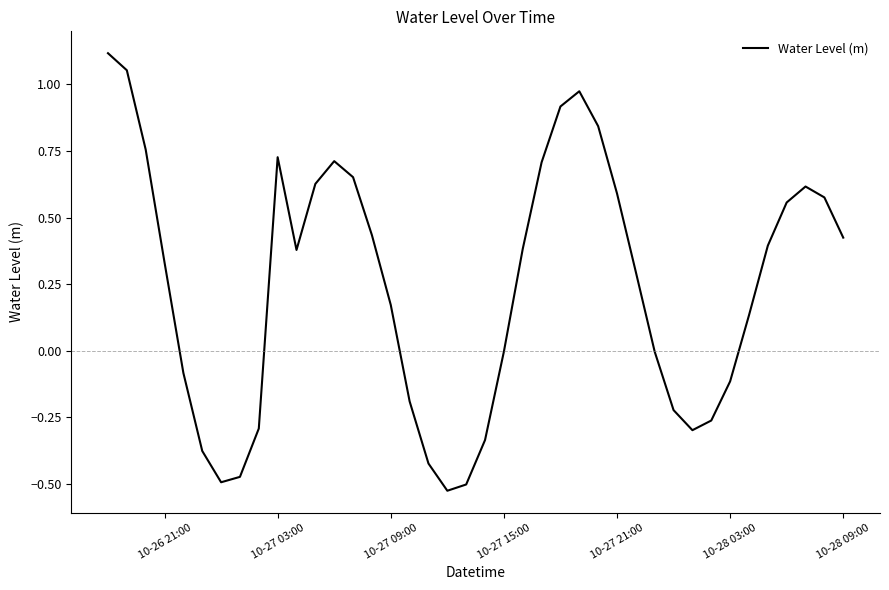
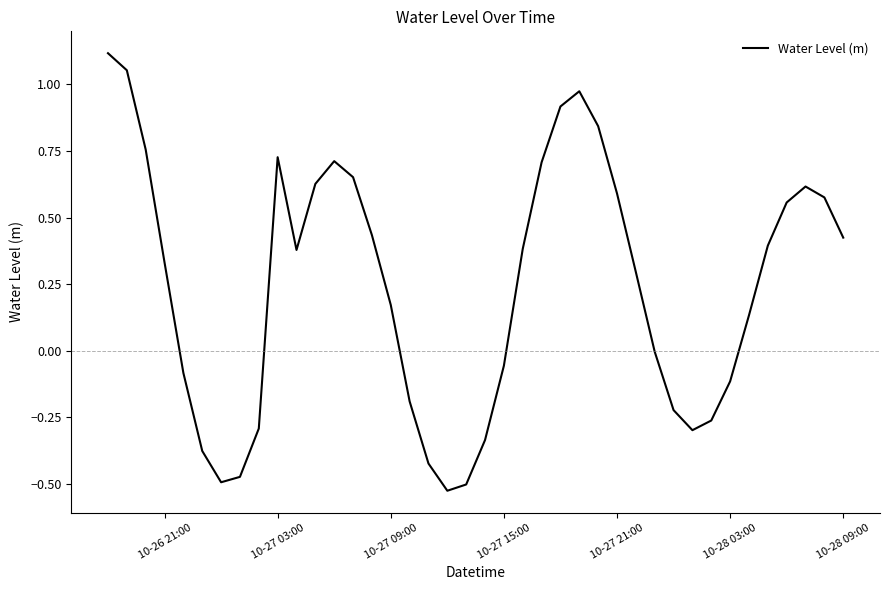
  {
    "10-26 21:00": 0.33,
    "10-27 03:00": 0.73,
    "10-27 09:00": 0.17,
-   "10-27 15:00": 0.00,
+   "10-27 15:00": -0.06,
    "10-27 21:00": 0.59,
    "10-28 03:00": -0.11,
    "10-28 09:00": 0.42
  }
